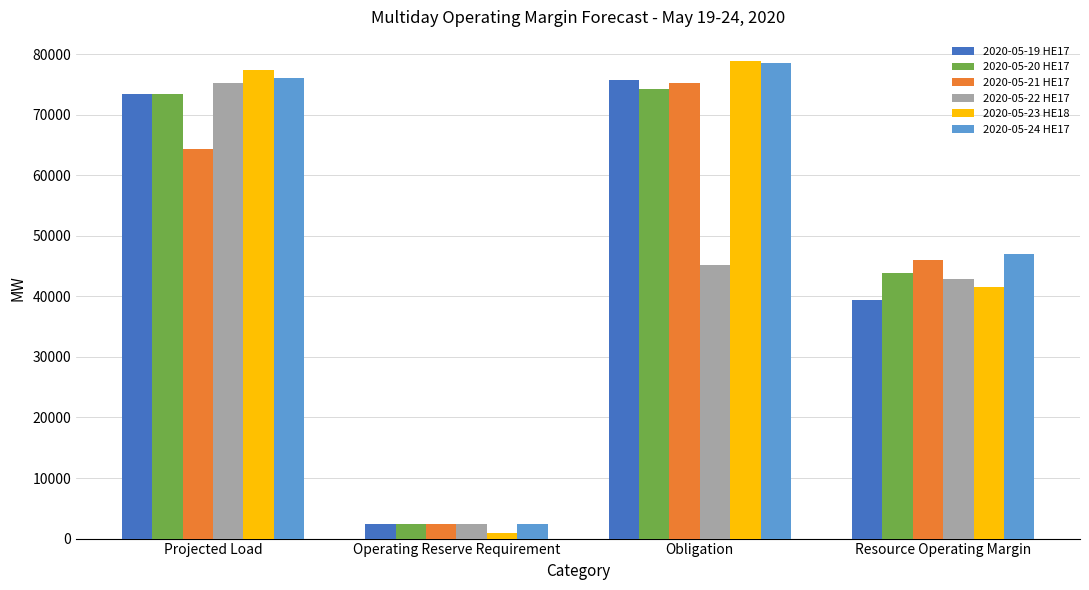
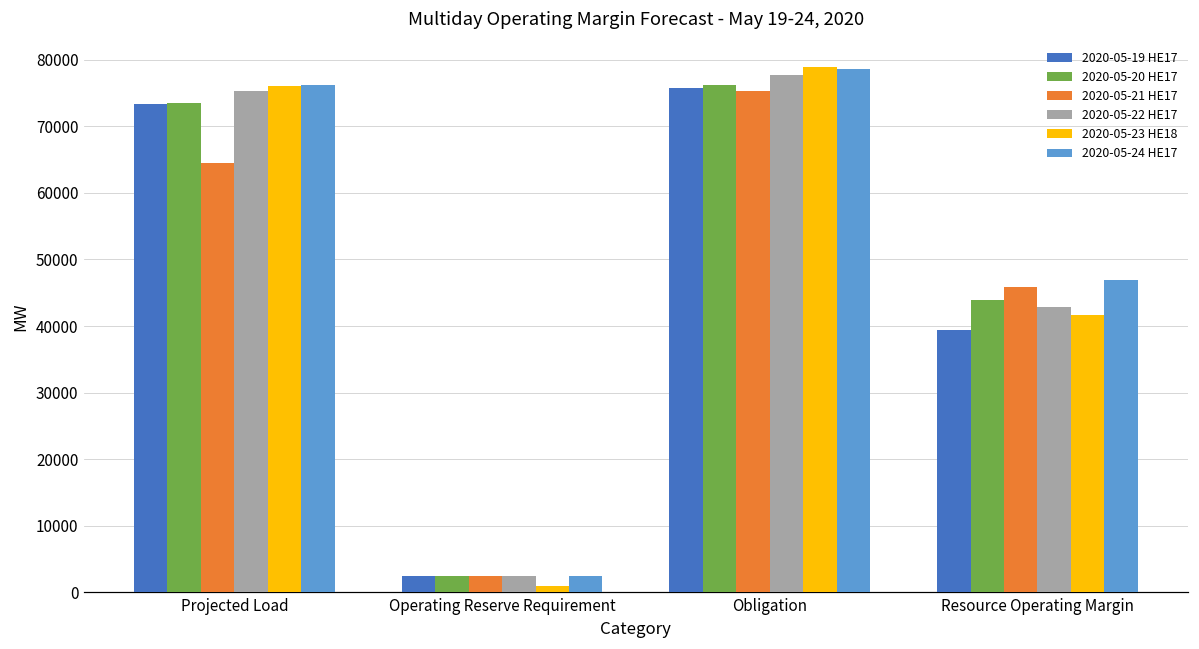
  {
    "2020-05-20 HE17": {
      "Projected Load": 73000,
      "Operating Reserve Requirement": 2000,
-     "Obligation": 74000,
+     "Obligation": 76000,
      "Resource Operating Margin": 44000
    },
    "2020-05-21 HE17": {
      "Projected Load": 64000,
      "Operating Reserve Requirement": 2000,
      "Obligation": 75000,
      "Resource Operating Margin": 46000
    },
    "2020-05-22 HE17": {
      "Projected Load": 75000,
      "Operating Reserve Requirement": 2000,
-     "Obligation": 45000,
+     "Obligation": 78000,
      "Resource Operating Margin": 43000
    },
    "2020-05-23 HE18": {
-     "Projected Load": 77000,
+     "Projected Load": 76000,
      "Operating Reserve Requirement": 1000,
      "Obligation": 79000,
      "Resource Operating Margin": 42000
    }
  }
